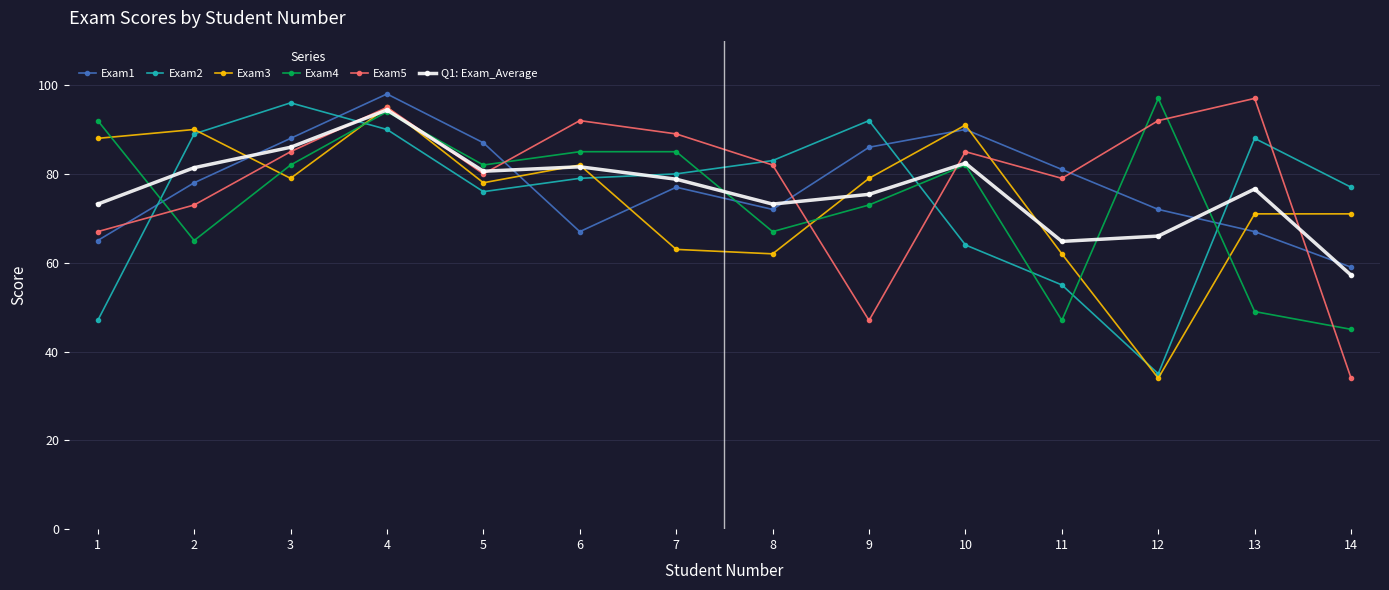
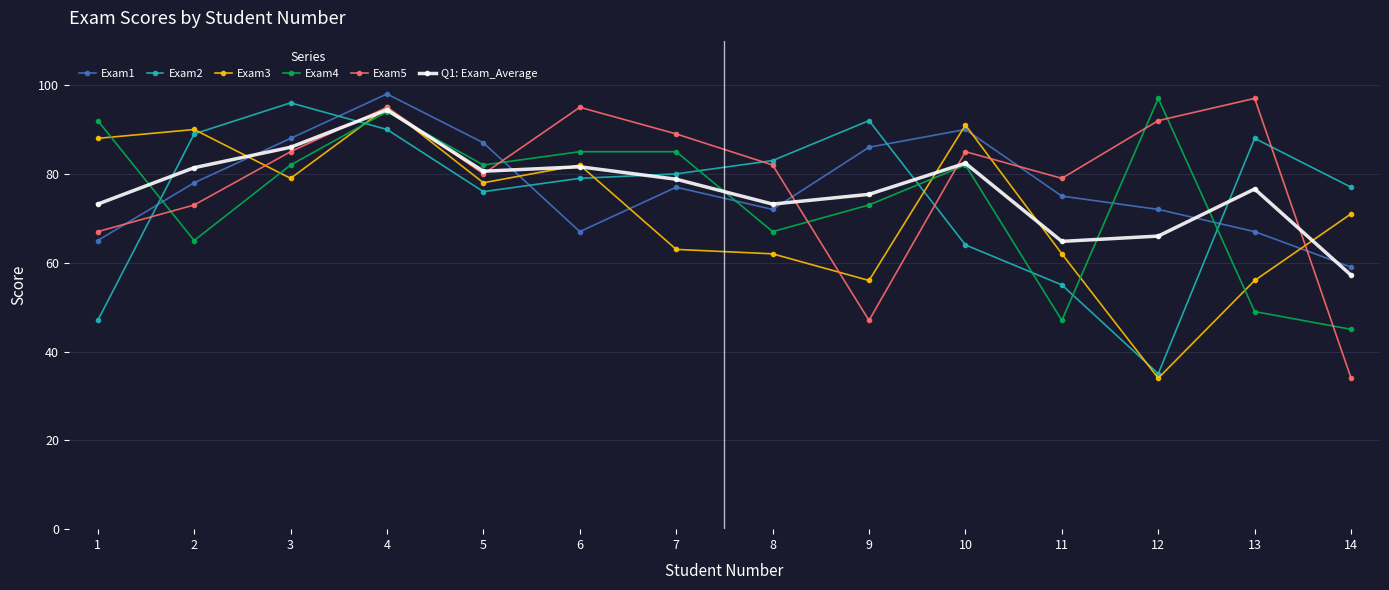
  {
    "Exam1": {
      "1": 65,
      "2": 78,
      "3": 88,
      "4": 98,
      "5": 87,
      "6": 67,
      "7": 77,
      "8": 72,
      "9": 86,
      "10": 90,
-     "11": 81,
+     "11": 75,
      "12": 72,
      "13": 67,
      "14": 59
    },
    "Exam2": {
      "1": 47,
      "2": 89,
      "3": 96,
      "4": 90,
      "5": 76,
      "6": 79,
      "7": 80,
      "8": 83,
      "9": 92,
      "10": 64,
      "11": 55,
      "12": 35,
      "13": 88,
      "14": 77
    },
    "Exam3": {
      "1": 88,
      "2": 90,
      "3": 79,
      "5": 78,
      "7": 63,
      "8": 62,
-     "9": 79,
+     "9": 56,
      "10": 91,
      "11": 62,
      "12": 34,
-     "13": 71,
+     "13": 56,
      "14": 71
    },
    "Exam4": {
      "1": 92,
      "2": 65,
      "3": 82,
      "5": 82,
      "6": 85,
      "7": 85,
      "8": 67,
      "9": 73,
      "11": 47,
      "12": 97,
      "13": 49,
      "14": 45
    },
    "Exam5": {
      "1": 67,
      "2": 73,
      "3": 85,
      "5": 80,
-     "6": 92,
+     "6": 95,
      "7": 89,
      "8": 82,
      "9": 47,
      "10": 85,
      "11": 79,
      "12": 92,
      "13": 97,
      "14": 34
    },
    "Q1: Exam_Average": {
      "1": 73,
      "2": 81,
      "3": 86,
      "5": 81,
      "7": 79,
      "8": 73,
      "9": 75,
      "11": 65,
      "12": 66,
      "13": 77,
      "14": 57
    }
  }
